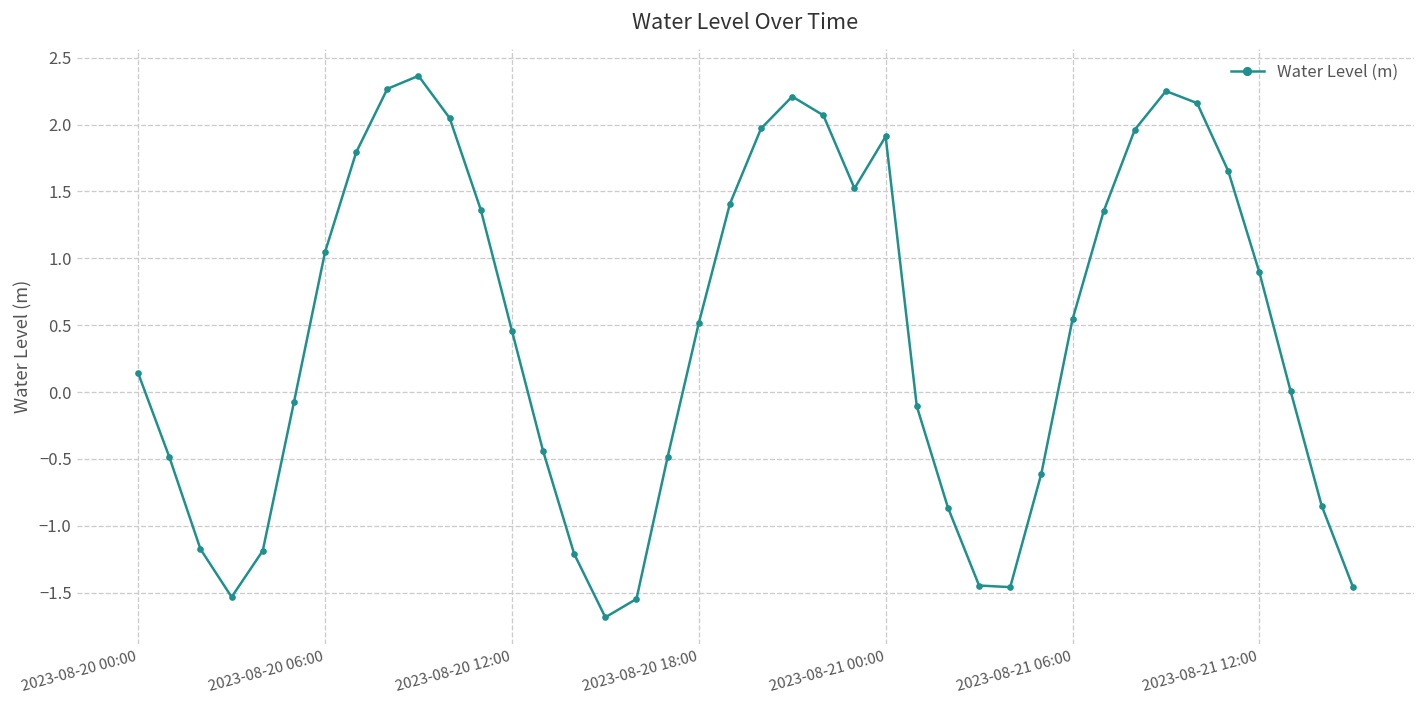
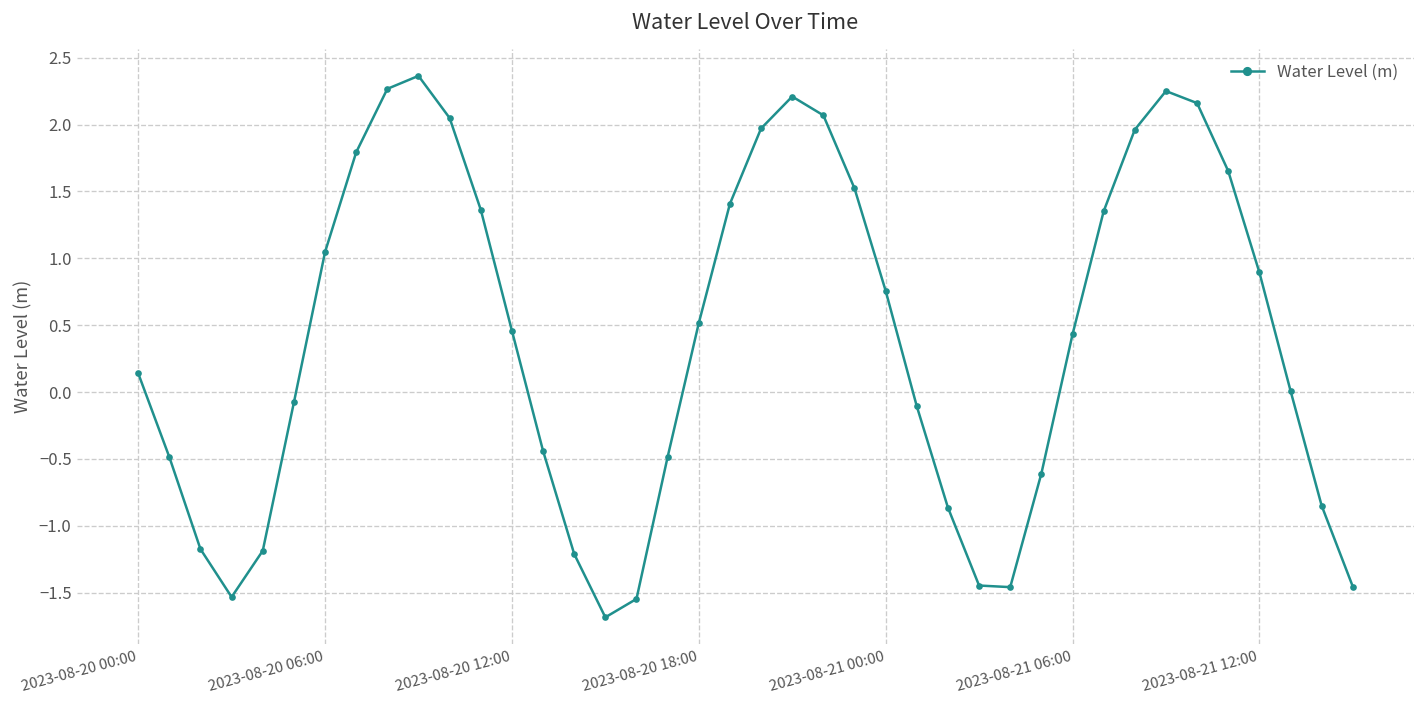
  {
    "2023-08-20 00:00": 0.14,
    "2023-08-20 06:00": 1.05,
    "2023-08-20 12:00": 0.46,
    "2023-08-20 18:00": 0.51,
-   "2023-08-21 00:00": 1.91,
-   "2023-08-21 06:00": 0.54,
+   "2023-08-21 00:00": 0.76,
+   "2023-08-21 06:00": 0.43,
    "2023-08-21 12:00": 0.89
  }
